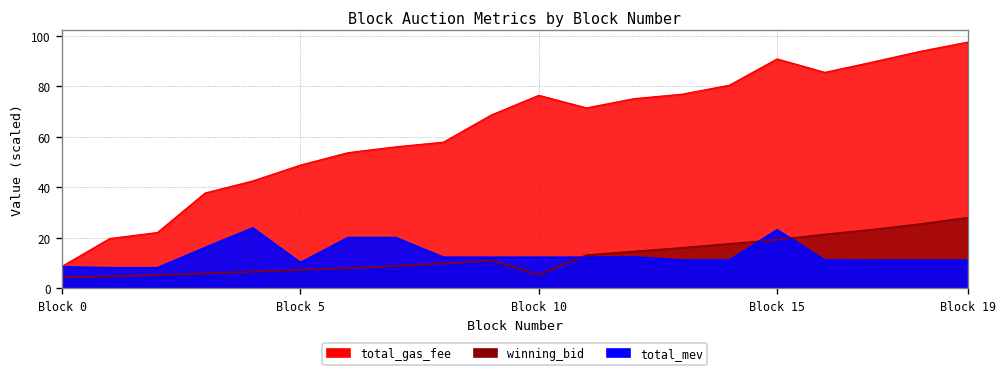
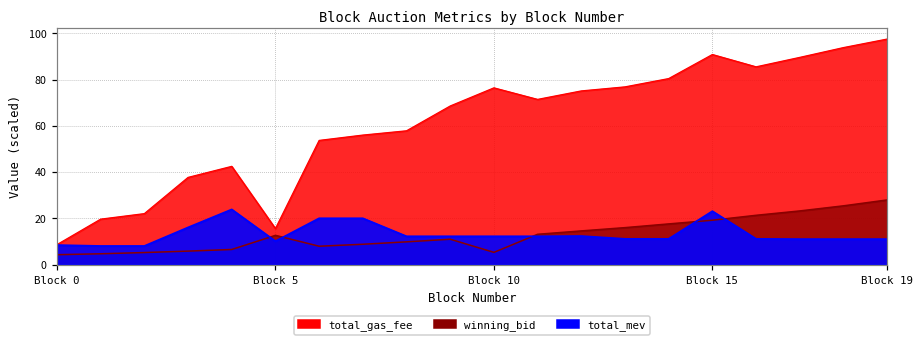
  {
    "total_gas_fee": {
-     "Block 5": 49,
+     "Block 5": 16,
      "Block 10": 76,
      "Block 15": 91,
      "Block 19": 98
    },
    "winning_bid": {
      "Block 0": 4,
-     "Block 5": 7,
+     "Block 5": 13,
      "Block 10": 5,
      "Block 15": 19,
      "Block 19": 28
    },
    "total_mev": {
      "Block 5": 10,
      "Block 10": 12,
      "Block 15": 23,
      "Block 19": 11
    }
  }
